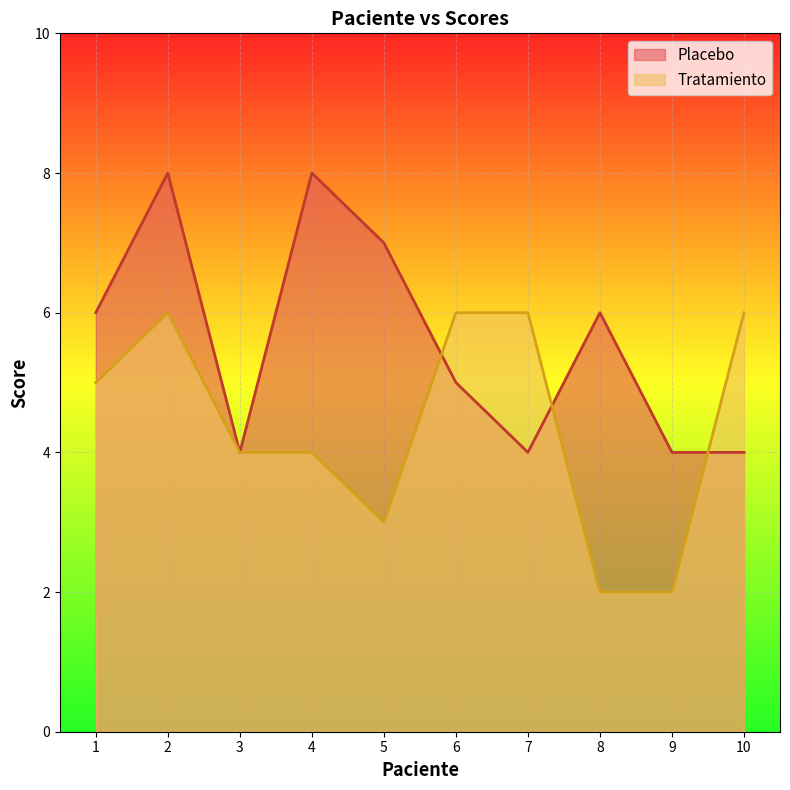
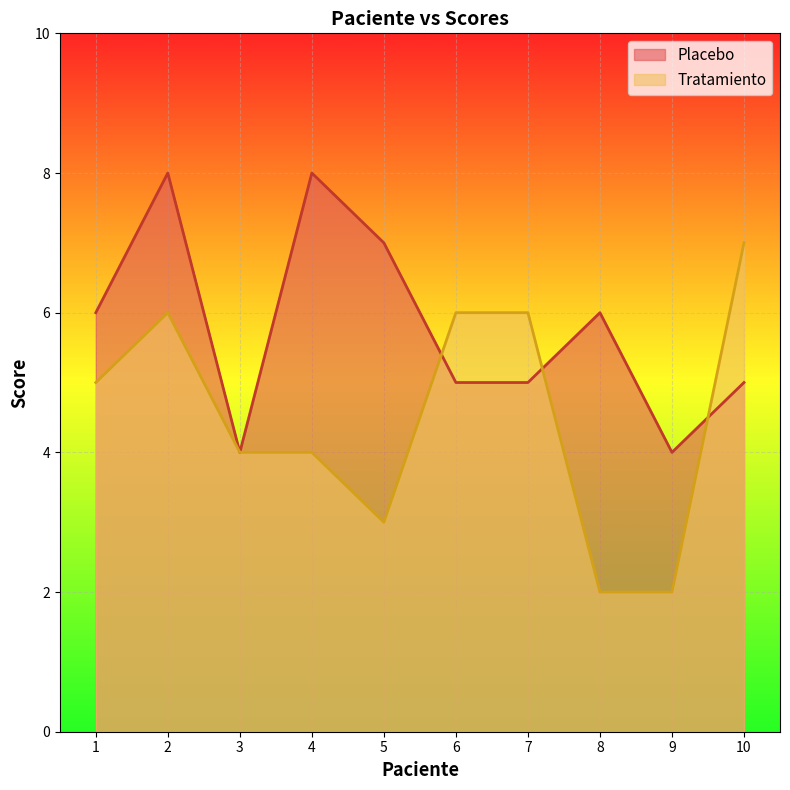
  {
    "Placebo": {
      "1": 6,
      "2": 8,
      "4": 8,
      "5": 7,
      "6": 5,
-     "7": 4,
+     "7": 5,
      "8": 6,
      "9": 4,
-     "10": 4
+     "10": 5
    },
    "Tratamiento": {
      "1": 5,
      "2": 6,
      "4": 4,
      "5": 3,
      "6": 6,
      "7": 6,
      "8": 2,
      "9": 2,
-     "10": 6
+     "10": 7
    }
  }
